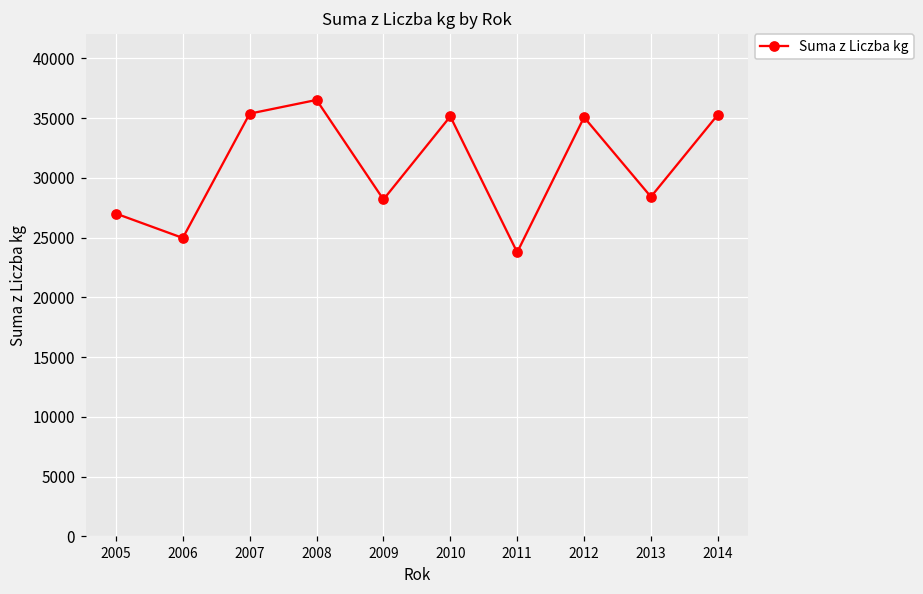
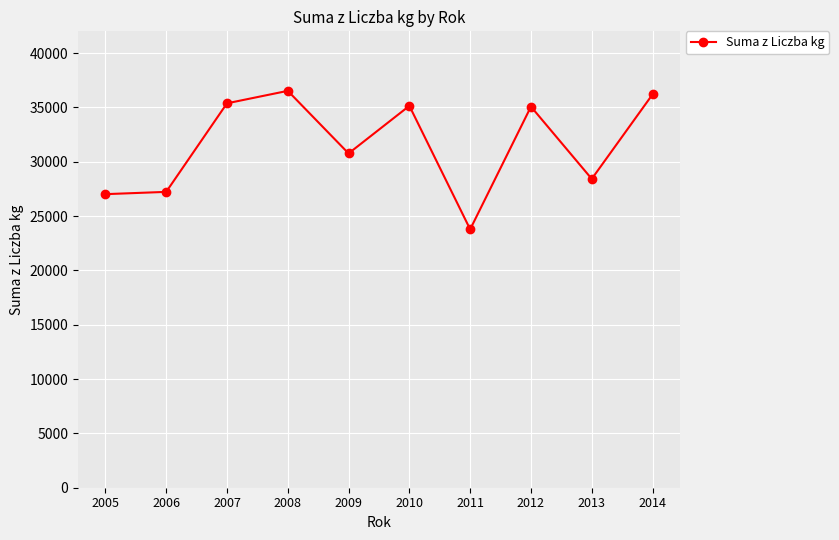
  {
    "2005": 27000,
-   "2006": 25000,
+   "2006": 27200,
    "2007": 35400,
    "2008": 36500,
-   "2009": 28200,
+   "2009": 30800,
    "2010": 35100,
    "2011": 23800,
    "2012": 35100,
    "2013": 28400,
-   "2014": 35300
+   "2014": 36200
  }
